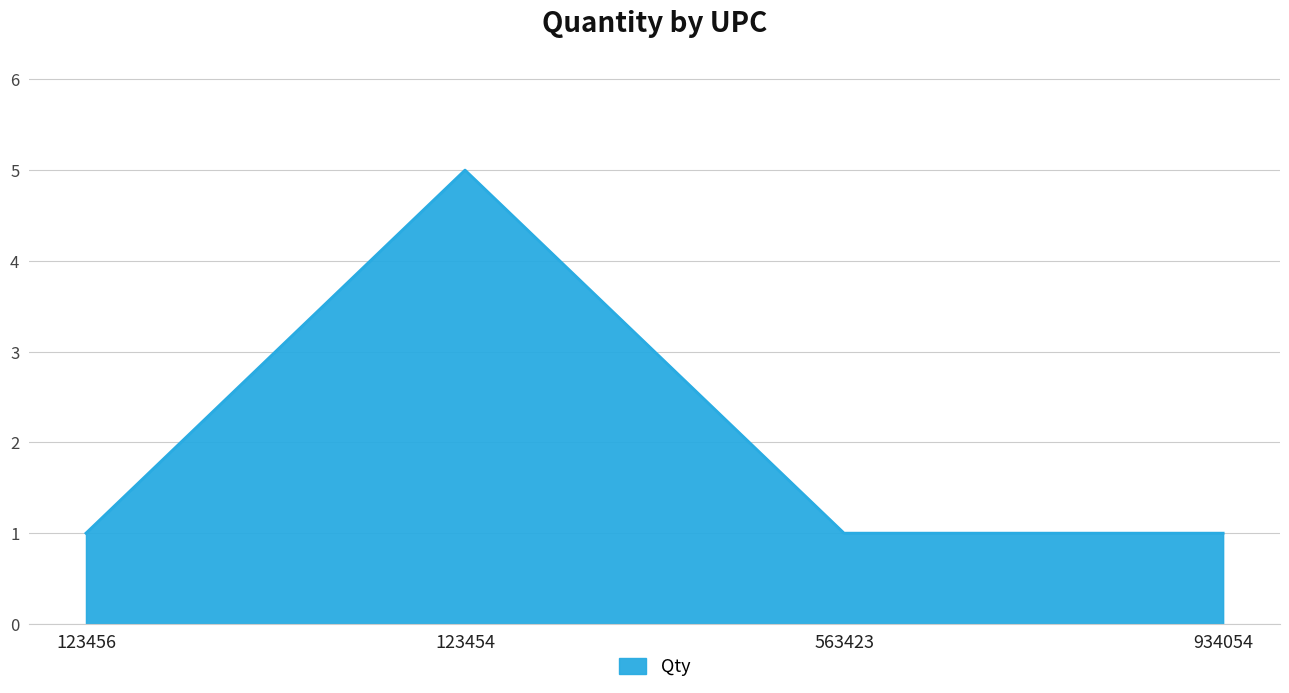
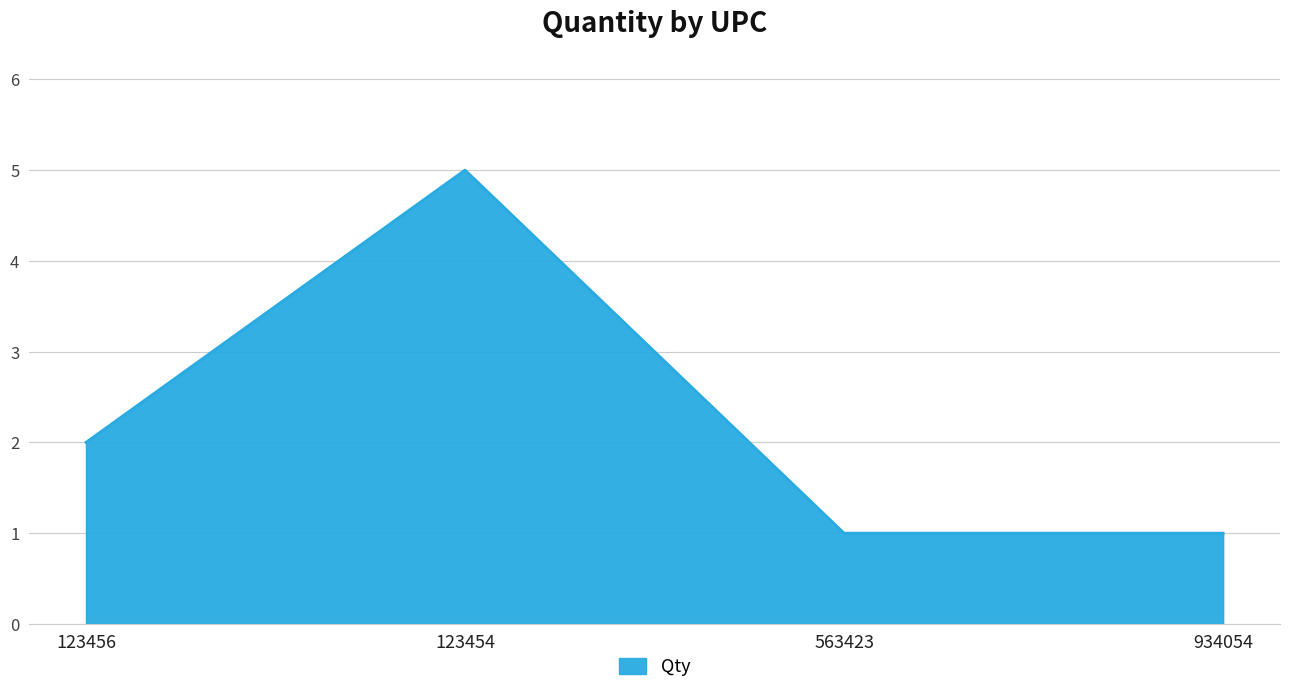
  {
-   "123456": 1,
+   "123456": 2,
    "123454": 5,
    "563423": 1,
    "934054": 1
  }
